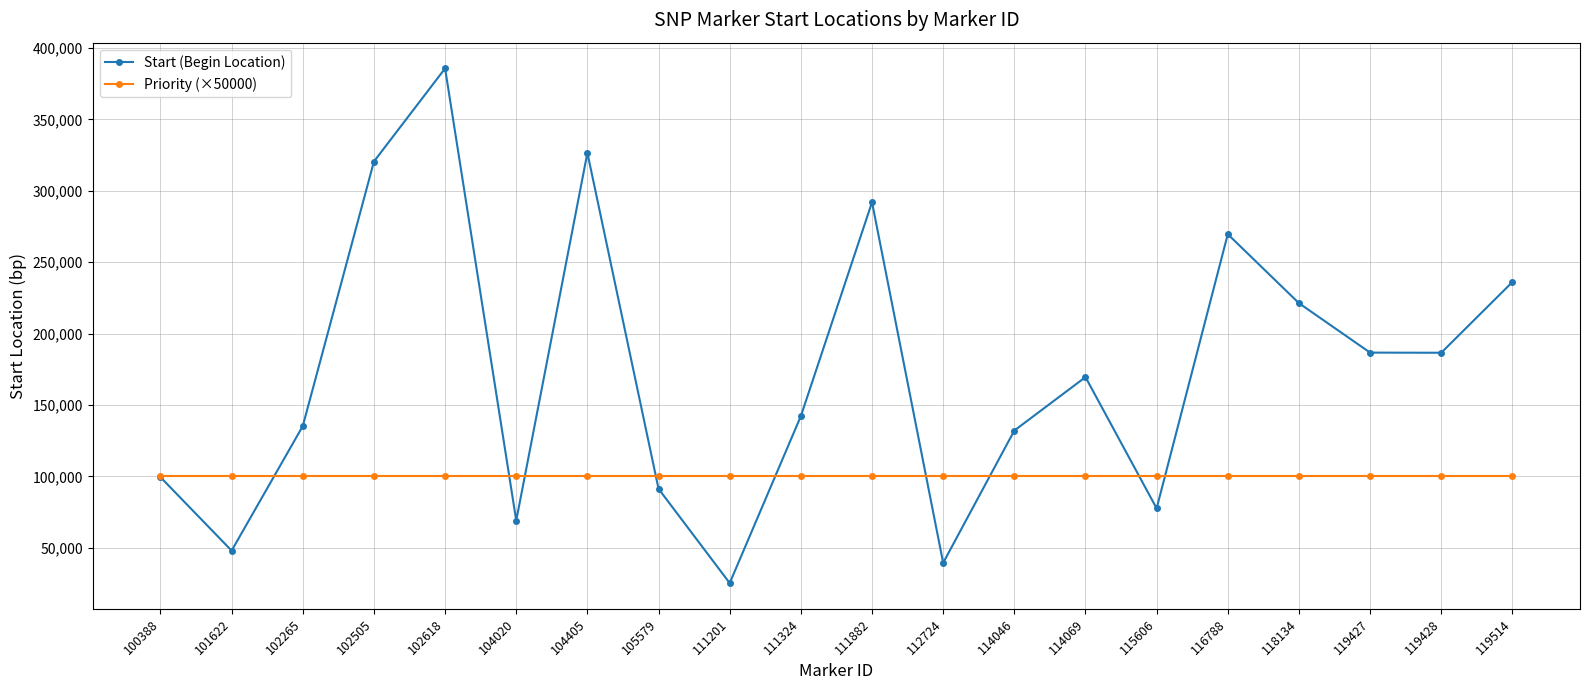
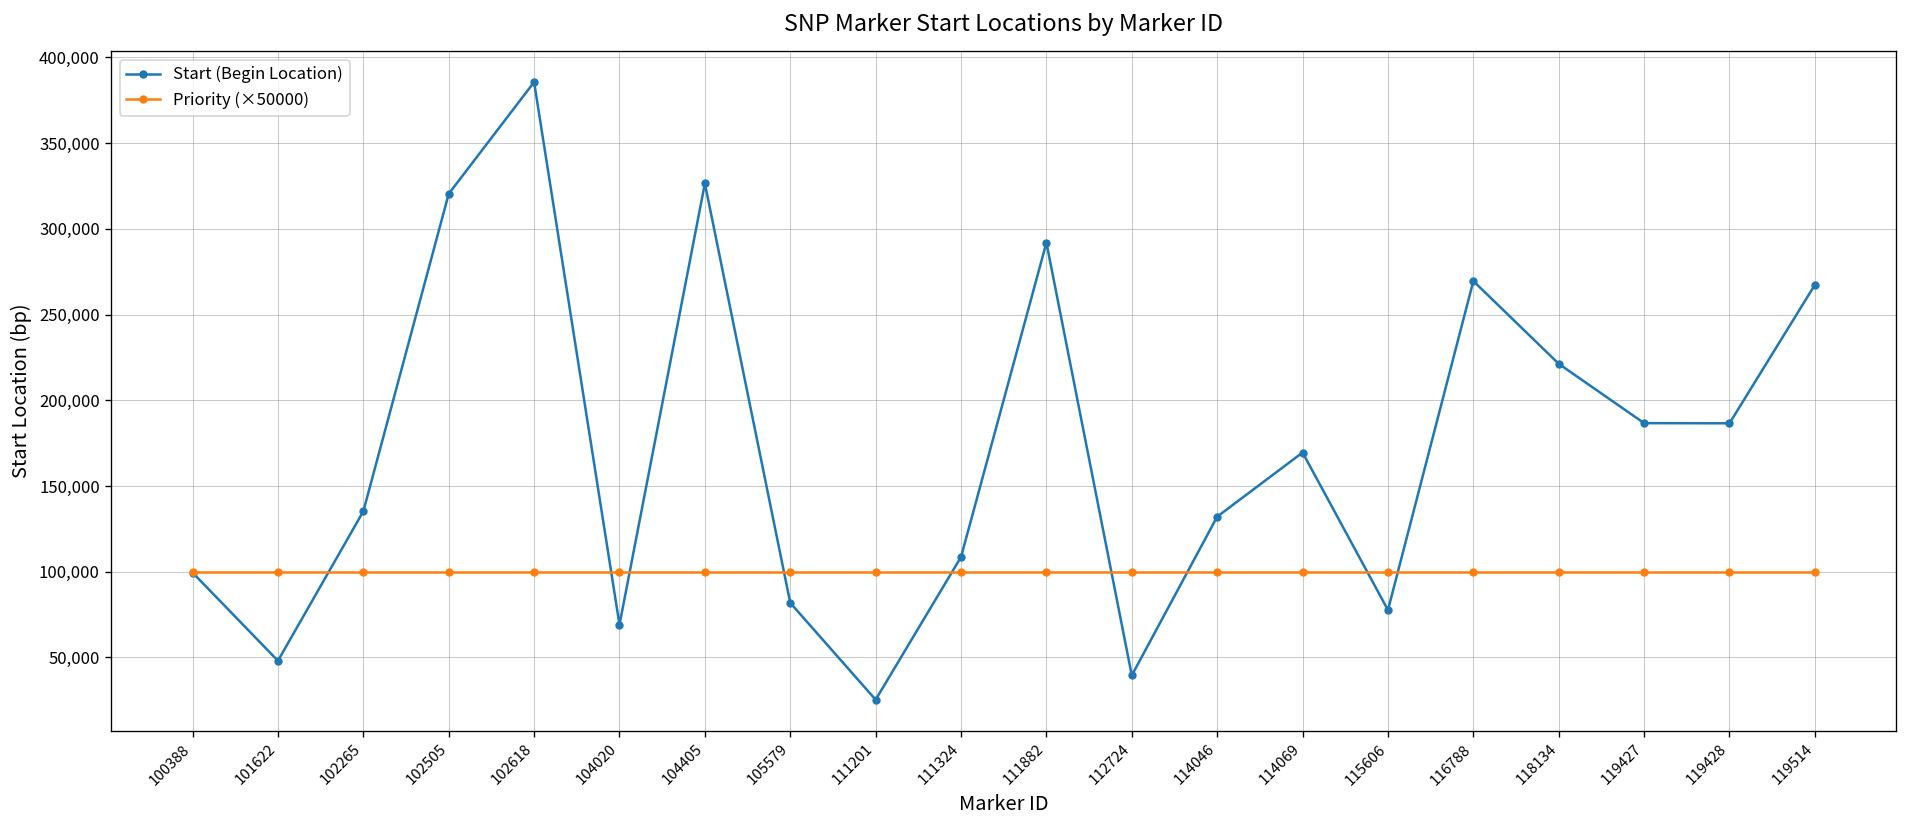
  {
    "Start (Begin Location)": {
      "101622": "48,000",
      "102265": "135,000",
      "102505": "320,000",
      "102618": "386,000",
      "104020": "69,000",
      "104405": "326,000",
-     "105579": "91,000",
+     "105579": "82,000",
      "111201": "25,000",
-     "111324": "142,000",
+     "111324": "109,000",
      "111882": "292,000",
      "112724": "39,000",
      "114046": "132,000",
      "114069": "170,000",
      "115606": "78,000",
      "116788": "270,000",
      "118134": "221,000",
      "119427": "187,000",
      "119428": "187,000",
-     "119514": "236,000"
+     "119514": "267,000"
    },
    "Priority (×50000)": {
      "101622": "100,000",
      "102265": "100,000",
      "102505": "100,000",
      "102618": "100,000",
      "104020": "100,000",
      "104405": "100,000",
      "105579": "100,000",
      "111201": "100,000",
      "111324": "100,000",
      "111882": "100,000",
      "112724": "100,000",
      "114046": "100,000",
      "114069": "100,000",
      "115606": "100,000",
      "116788": "100,000",
      "118134": "100,000",
      "119427": "100,000",
      "119428": "100,000",
      "119514": "100,000"
    }
  }
